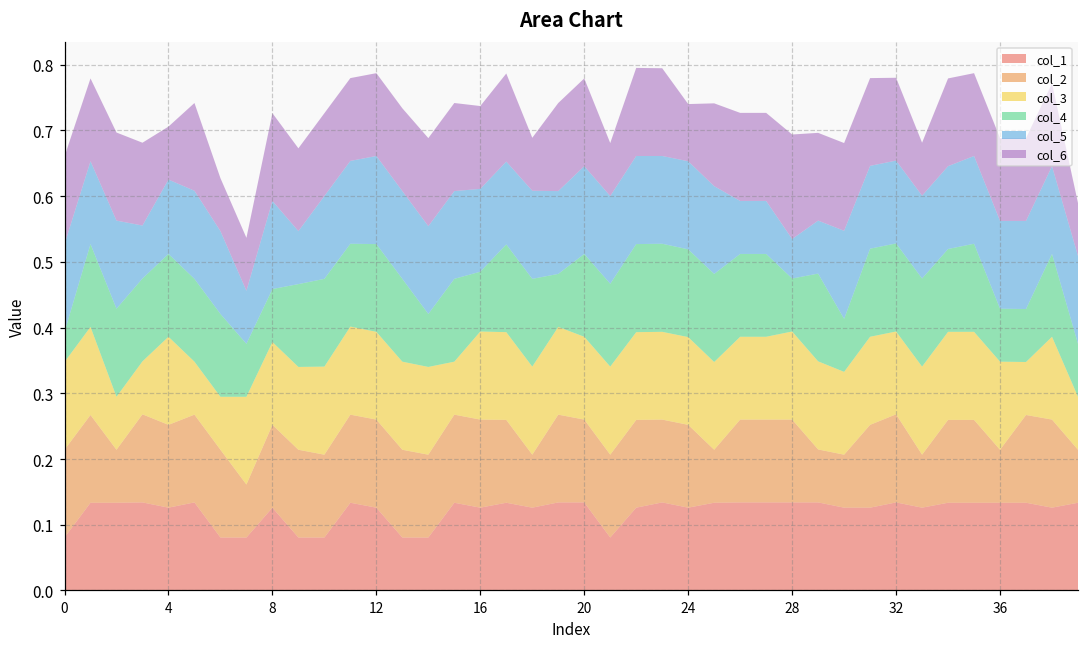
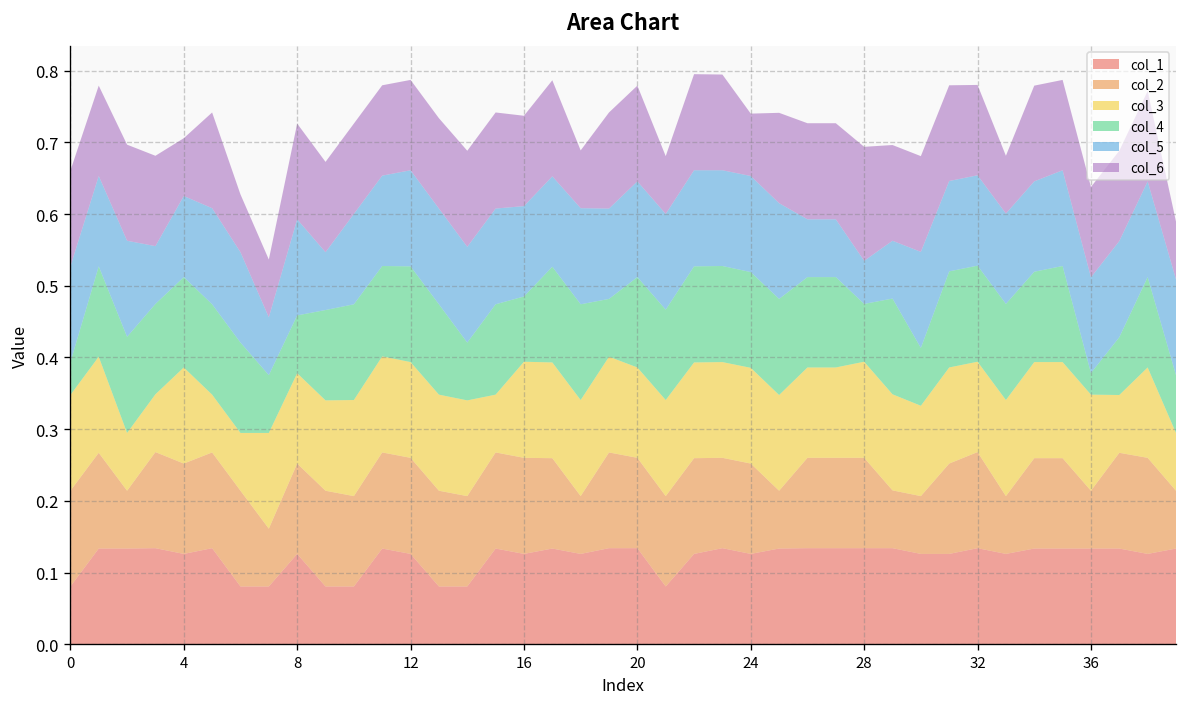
  {
    "col_4": {
      "0": 0.05,
      "4": 0.13,
      "8": 0.08,
      "12": 0.13,
      "16": 0.09,
      "20": 0.13,
      "24": 0.13,
      "28": 0.08,
      "32": 0.13,
-     "36": 0.08
+     "36": 0.03
    },
    "col_5": {
      "0": 0.13,
      "4": 0.11,
      "8": 0.13,
      "12": 0.13,
      "16": 0.13,
      "20": 0.13,
      "24": 0.13,
      "28": 0.06,
      "32": 0.13,
      "36": 0.13
    },
    "col_6": {
      "0": 0.13,
      "4": 0.08,
      "8": 0.13,
      "12": 0.13,
      "16": 0.13,
      "20": 0.13,
      "24": 0.09,
      "28": 0.16,
      "32": 0.13
    }
  }
